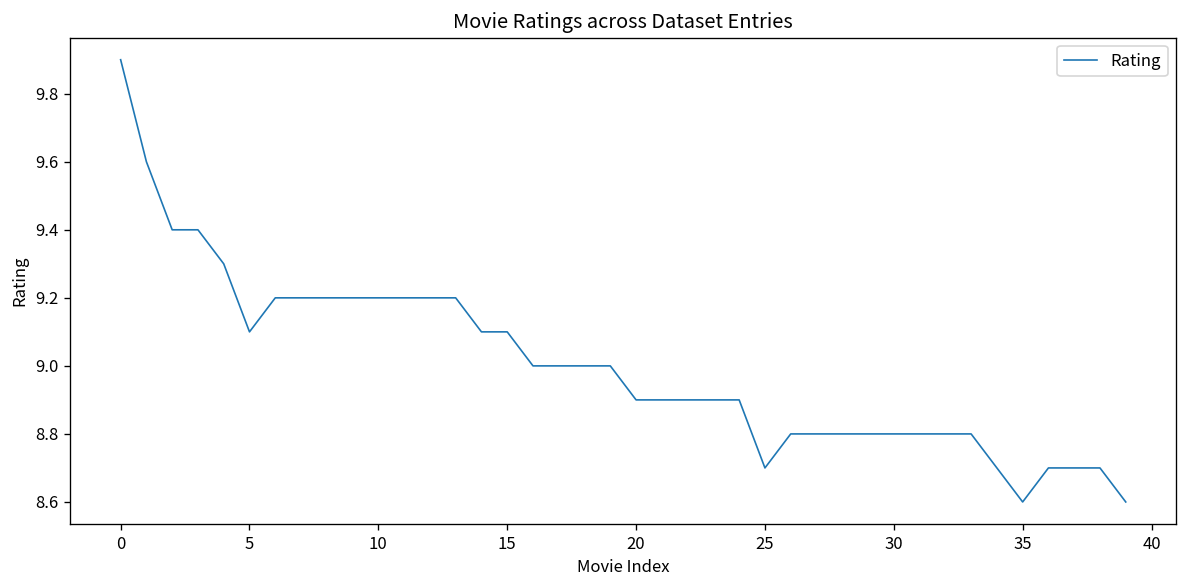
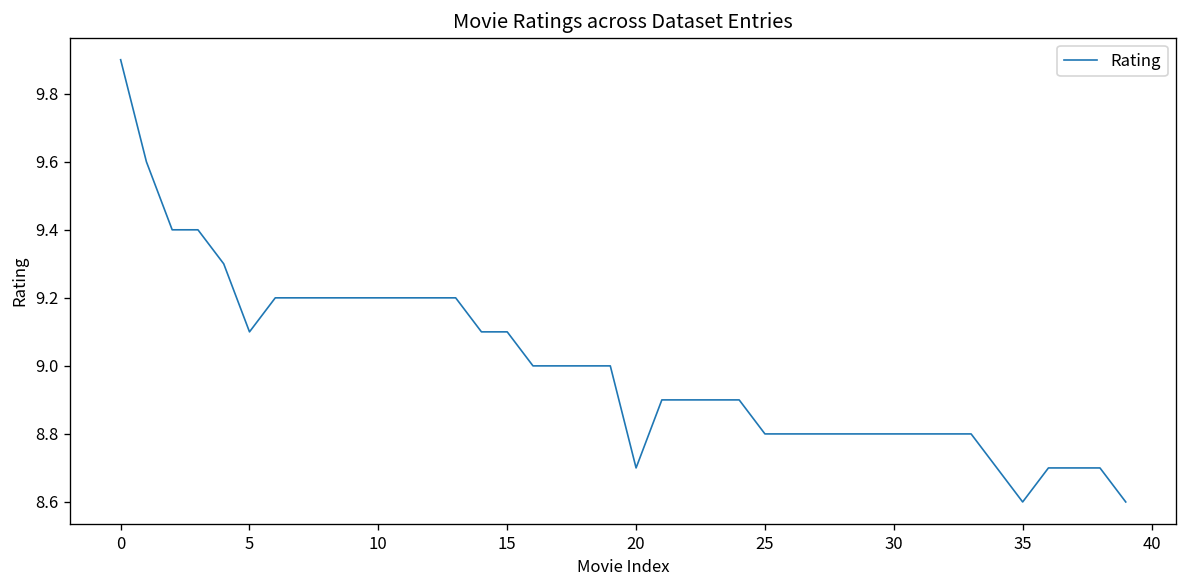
  {
    "0": 9.9,
    "5": 9.1,
    "10": 9.2,
    "15": 9.1,
-   "20": 8.9,
-   "25": 8.7,
+   "20": 8.7,
+   "25": 8.8,
    "30": 8.8,
    "35": 8.6
  }
